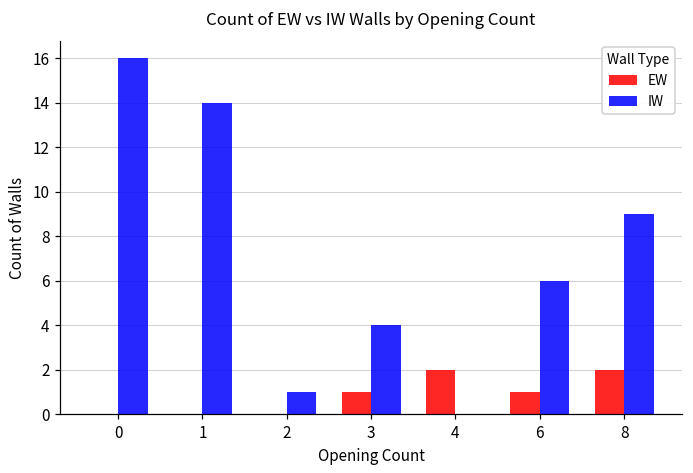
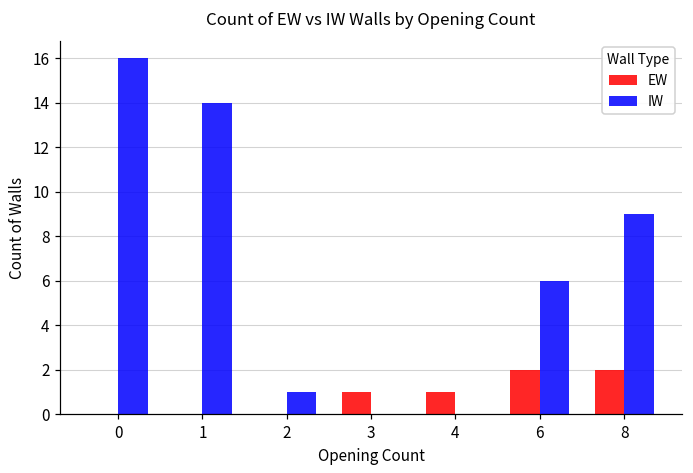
  {
    "EW": {
      "0": 0,
      "1": 0,
      "2": 0,
      "3": 1,
-     "4": 2,
-     "6": 1,
+     "4": 1,
+     "6": 2,
      "8": 2
    },
    "IW": {
      "0": 16,
      "1": 14,
      "2": 1,
-     "3": 4,
+     "3": 0,
      "4": 0,
      "6": 6,
      "8": 9
    }
  }
